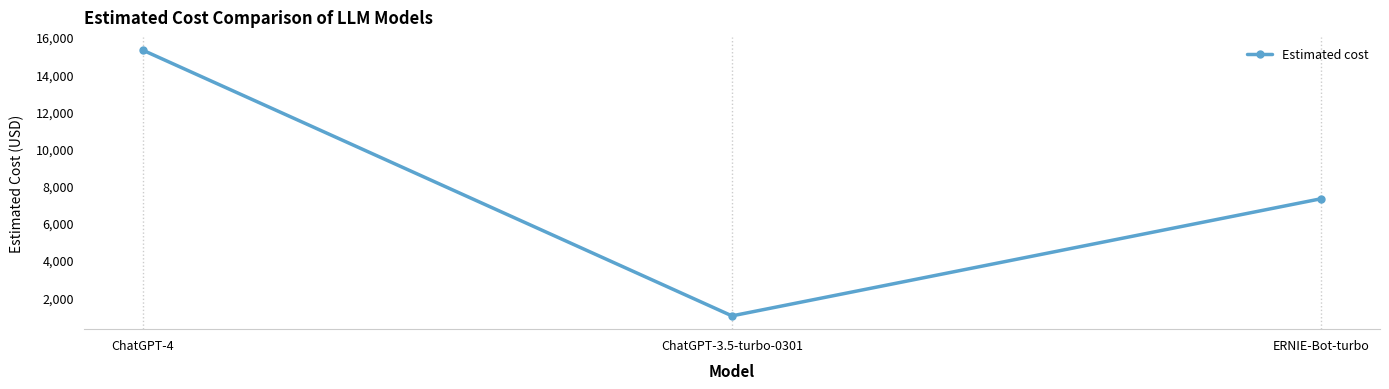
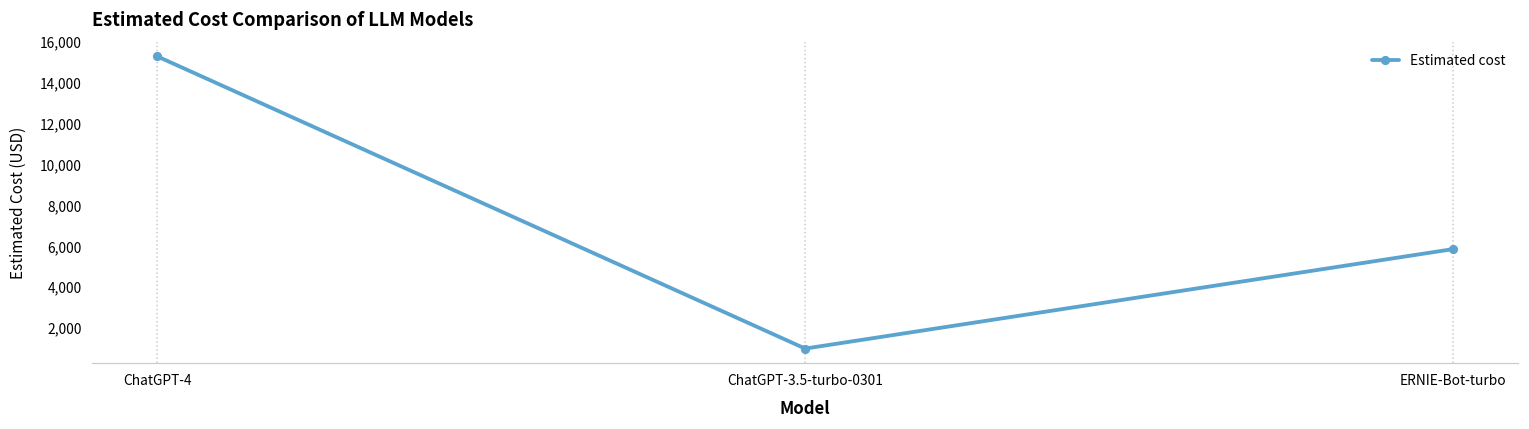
  {
    "ChatGPT-4": "15,300",
    "ChatGPT-3.5-turbo-0301": "1,000",
-   "ERNIE-Bot-turbo": "7,300"
+   "ERNIE-Bot-turbo": "5,900"
  }
